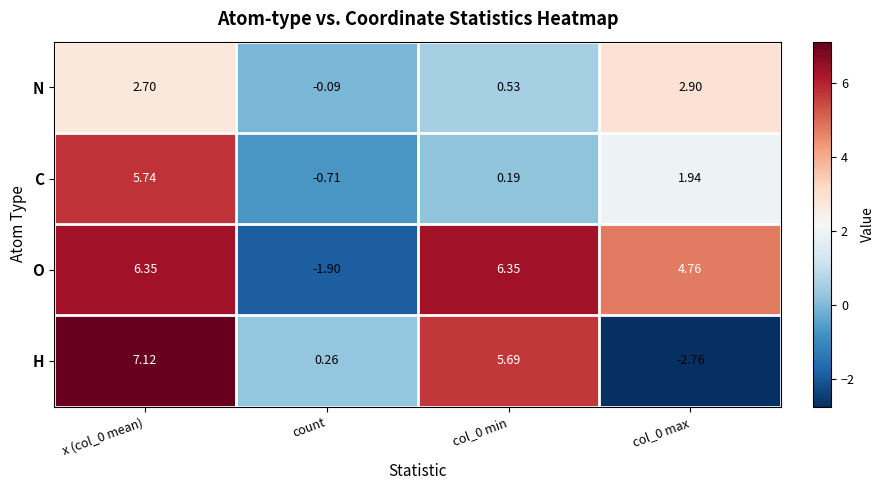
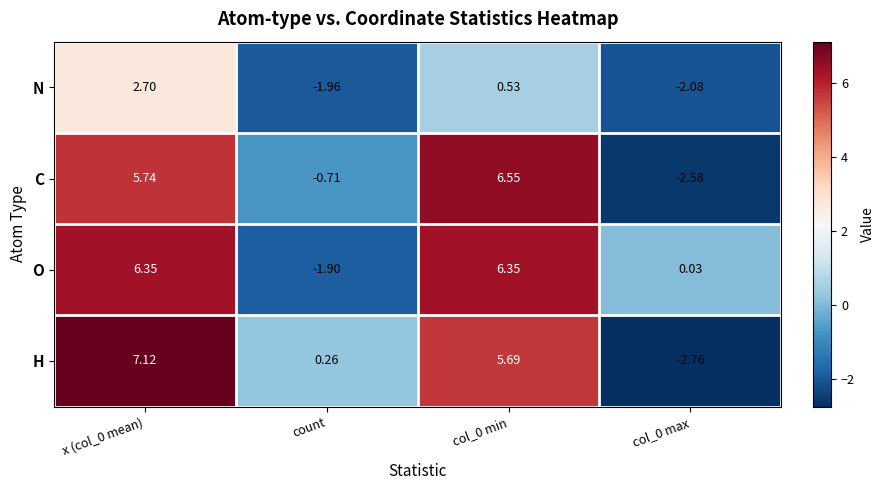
  {
    "N": {
      "x (col_0 mean)": 2.70,
-     "count": -0.09,
+     "count": -1.96,
      "col_0 min": 0.53,
-     "col_0 max": 2.90
+     "col_0 max": -2.08
    },
    "C": {
      "x (col_0 mean)": 5.74,
      "count": -0.71,
-     "col_0 min": 0.19,
-     "col_0 max": 1.94
+     "col_0 min": 6.55,
+     "col_0 max": -2.58
    },
    "O": {
      "x (col_0 mean)": 6.35,
      "count": -1.90,
      "col_0 min": 6.35,
-     "col_0 max": 4.76
+     "col_0 max": 0.03
    },
    "H": {
      "x (col_0 mean)": 7.12,
      "count": 0.26,
      "col_0 min": 5.69,
      "col_0 max": -2.76
    }
  }
